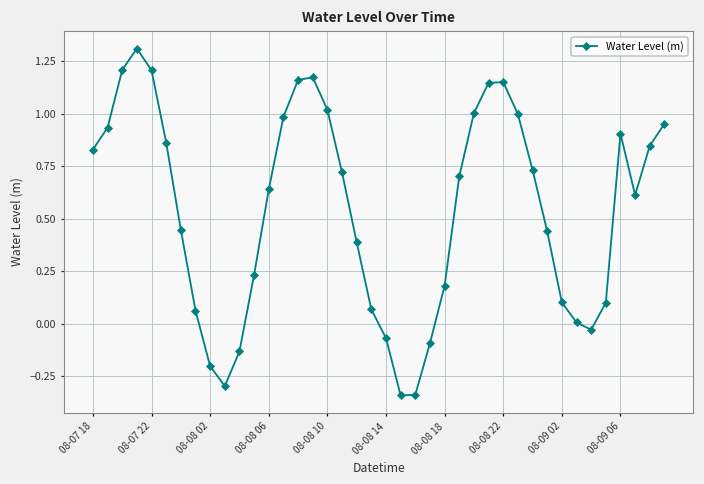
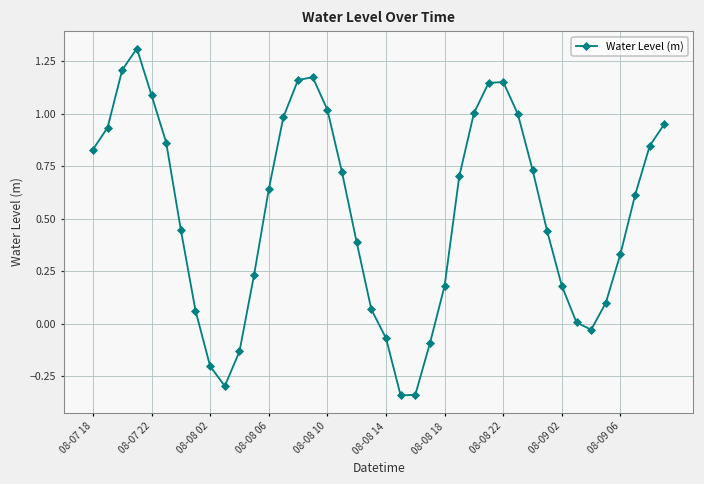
  {
    "08-07 18": 0.83,
-   "08-07 22": 1.21,
+   "08-07 22": 1.09,
    "08-08 02": -0.20,
    "08-08 06": 0.64,
    "08-08 10": 1.02,
    "08-08 14": -0.07,
    "08-08 18": 0.18,
    "08-08 22": 1.15,
-   "08-09 02": 0.10,
-   "08-09 06": 0.91
+   "08-09 02": 0.18,
+   "08-09 06": 0.33
  }
